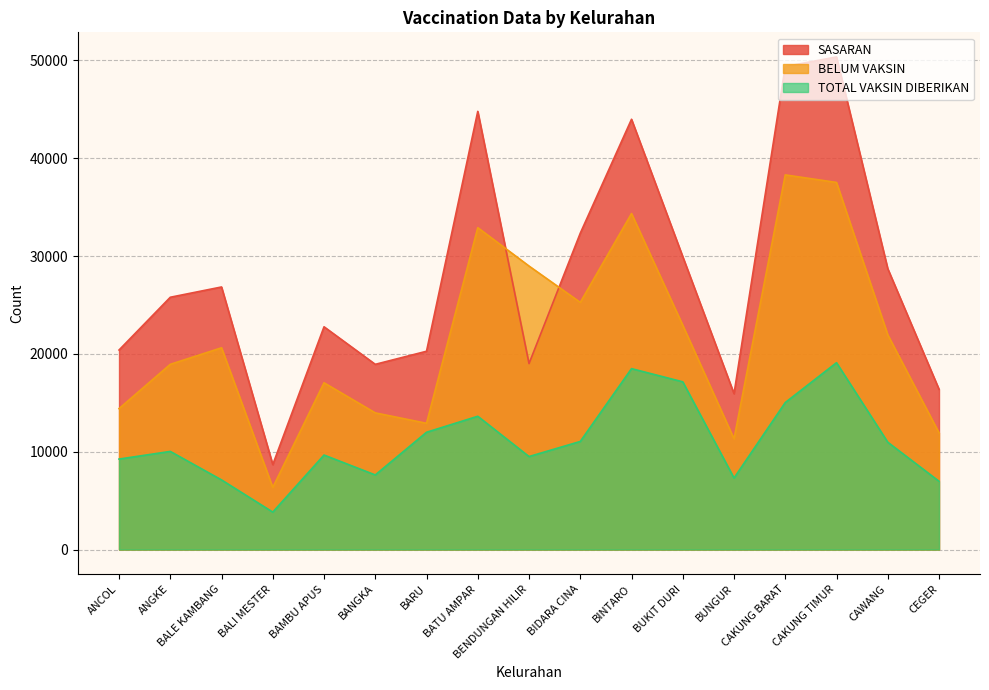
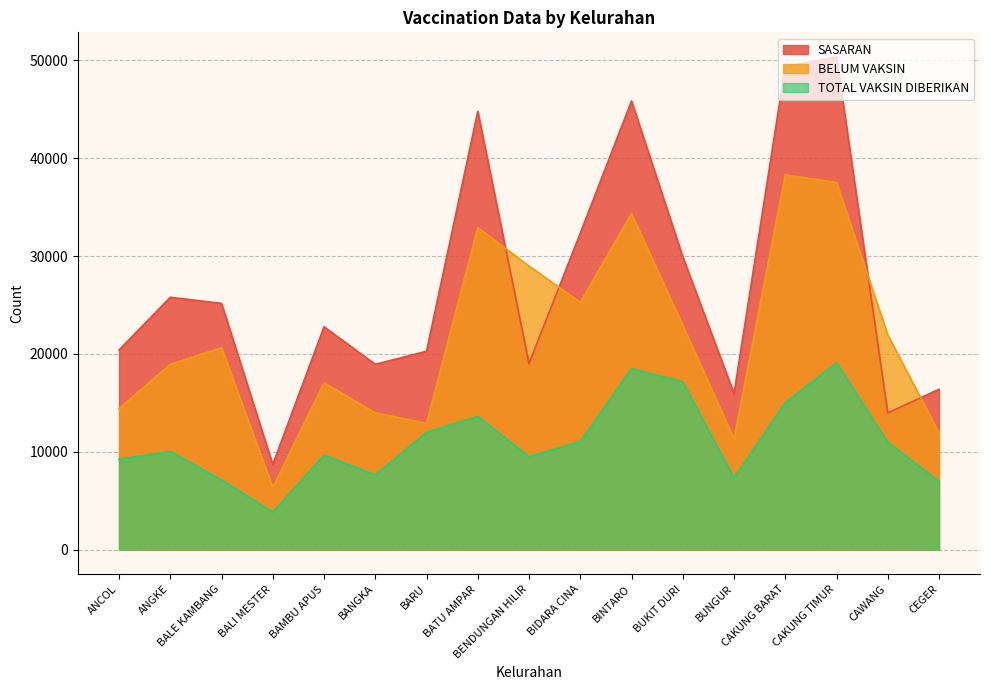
  {
    "SASARAN": {
      "ANCOL": 20000,
      "ANGKE": 26000,
-     "BALE KAMBANG": 27000,
+     "BALE KAMBANG": 25000,
      "BALI MESTER": 9000,
      "BAMBU APUS": 23000,
      "BANGKA": 19000,
      "BARU": 20000,
      "BATU AMPAR": 45000,
      "BENDUNGAN HILIR": 19000,
      "BIDARA CINA": 32000,
-     "BINTARO": 44000,
+     "BINTARO": 46000,
      "BUKIT DURI": 30000,
      "BUNGUR": 16000,
-     "CAWANG": 29000,
+     "CAWANG": 14000,
      "CEGER": 16000
    },
    "BELUM VAKSIN": {
      "ANCOL": 14000,
      "ANGKE": 19000,
      "BALE KAMBANG": 21000,
      "BALI MESTER": 6000,
      "BAMBU APUS": 17000,
      "BANGKA": 14000,
      "BARU": 13000,
      "BATU AMPAR": 33000,
      "BENDUNGAN HILIR": 29000,
      "BIDARA CINA": 25000,
      "BINTARO": 34000,
      "BUKIT DURI": 23000,
      "BUNGUR": 11000,
      "CAKUNG BARAT": 38000,
      "CAKUNG TIMUR": 38000,
      "CAWANG": 22000,
      "CEGER": 12000
    },
    "TOTAL VAKSIN DIBERIKAN": {
      "ANCOL": 9000,
      "ANGKE": 10000,
      "BALE KAMBANG": 7000,
      "BALI MESTER": 4000,
      "BAMBU APUS": 10000,
      "BANGKA": 8000,
      "BARU": 12000,
      "BATU AMPAR": 14000,
      "BENDUNGAN HILIR": 10000,
      "BIDARA CINA": 11000,
      "BINTARO": 18000,
      "BUKIT DURI": 17000,
      "BUNGUR": 7000,
      "CAKUNG BARAT": 15000,
      "CAKUNG TIMUR": 19000,
      "CAWANG": 11000,
      "CEGER": 7000
    }
  }
